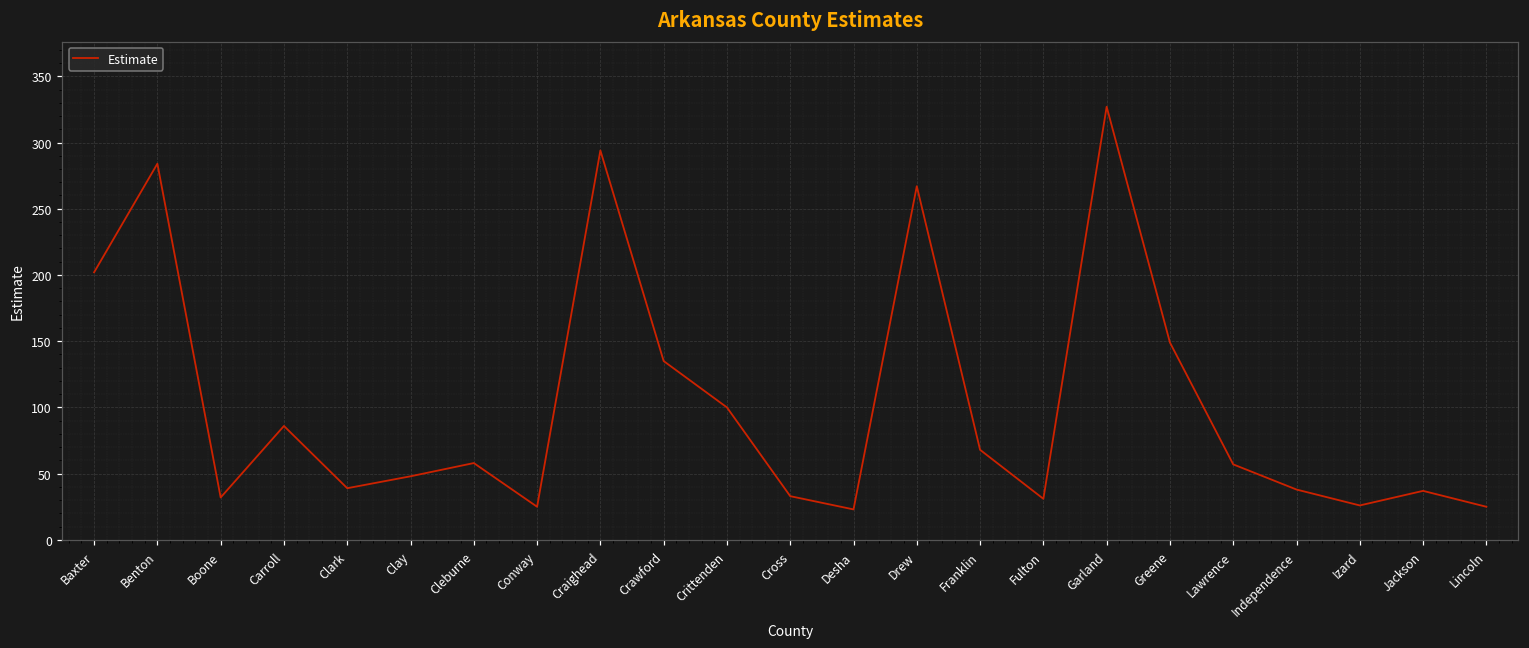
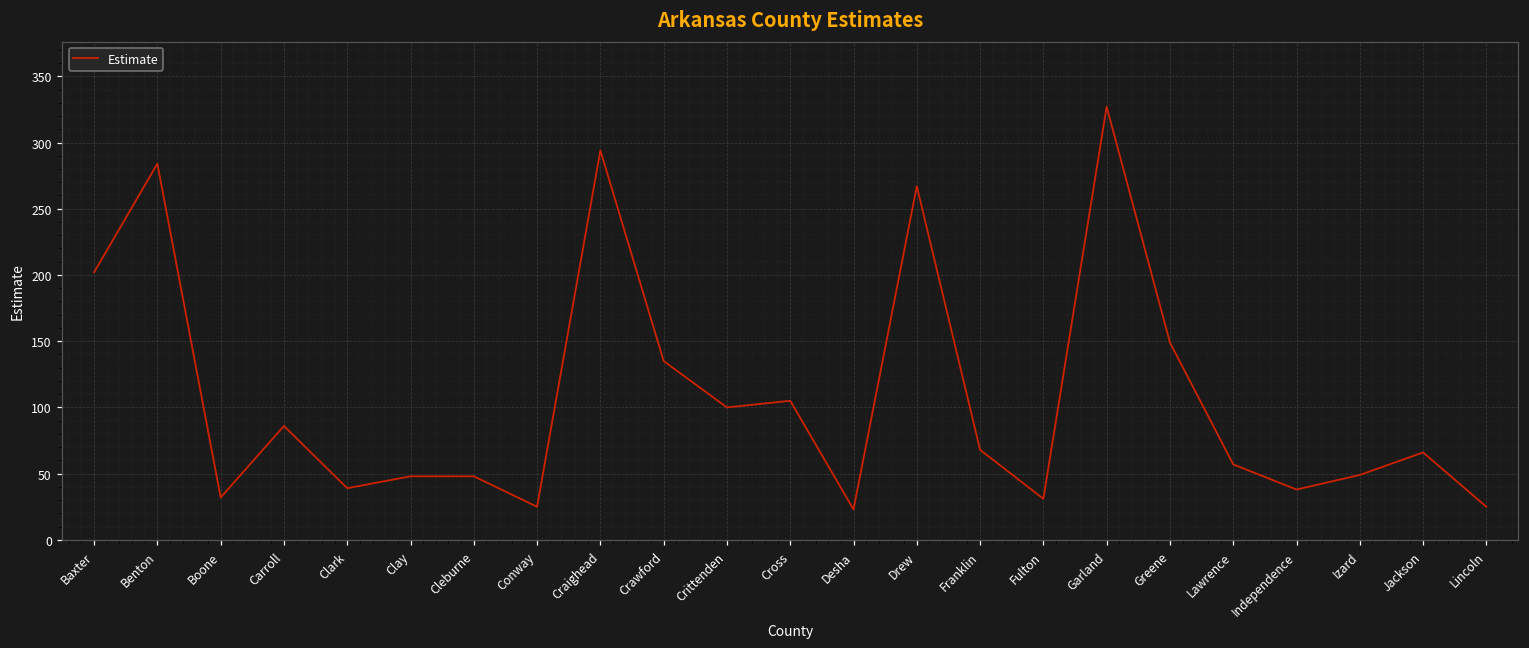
  {
    "Baxter": 202,
    "Benton": 284,
    "Boone": 32,
    "Carroll": 86,
    "Clark": 39,
    "Clay": 48,
-   "Cleburne": 58,
+   "Cleburne": 48,
    "Conway": 25,
    "Craighead": 294,
    "Crawford": 135,
    "Crittenden": 100,
-   "Cross": 33,
+   "Cross": 105,
    "Desha": 23,
    "Drew": 267,
    "Franklin": 68,
    "Fulton": 31,
    "Garland": 327,
    "Greene": 149,
    "Lawrence": 57,
    "Independence": 38,
-   "Izard": 26,
-   "Jackson": 37,
+   "Izard": 49,
+   "Jackson": 66,
    "Lincoln": 25
  }
